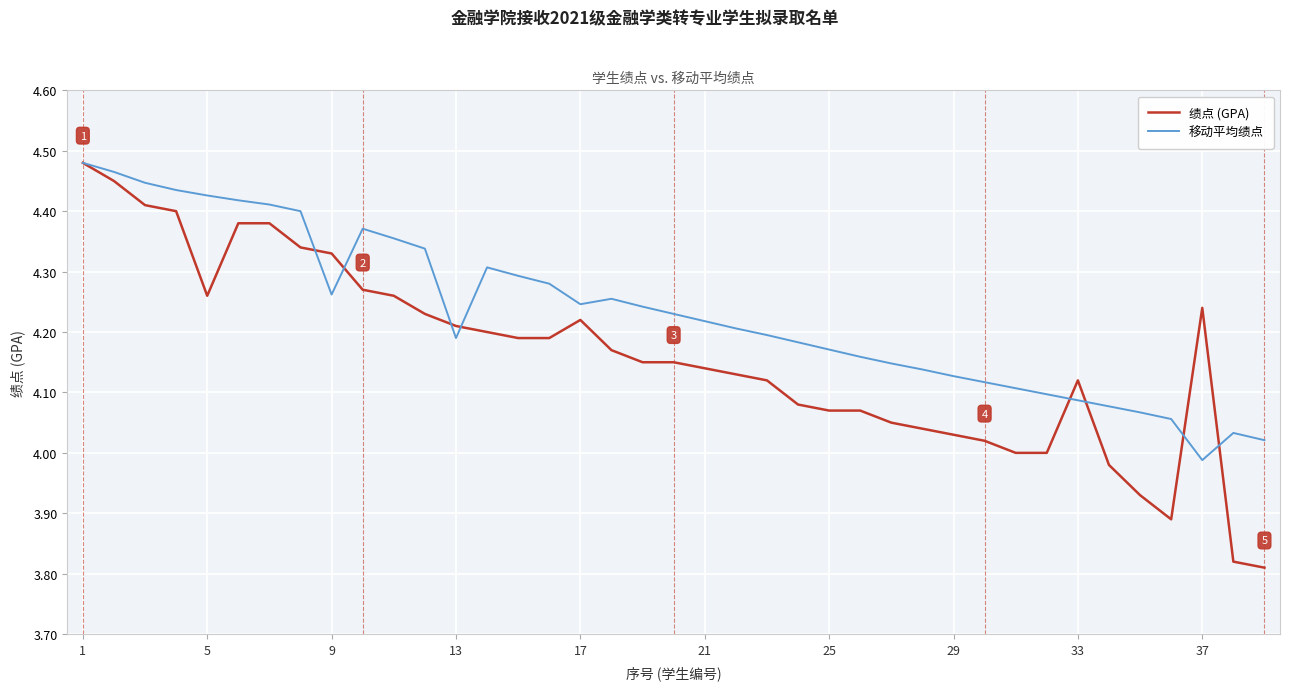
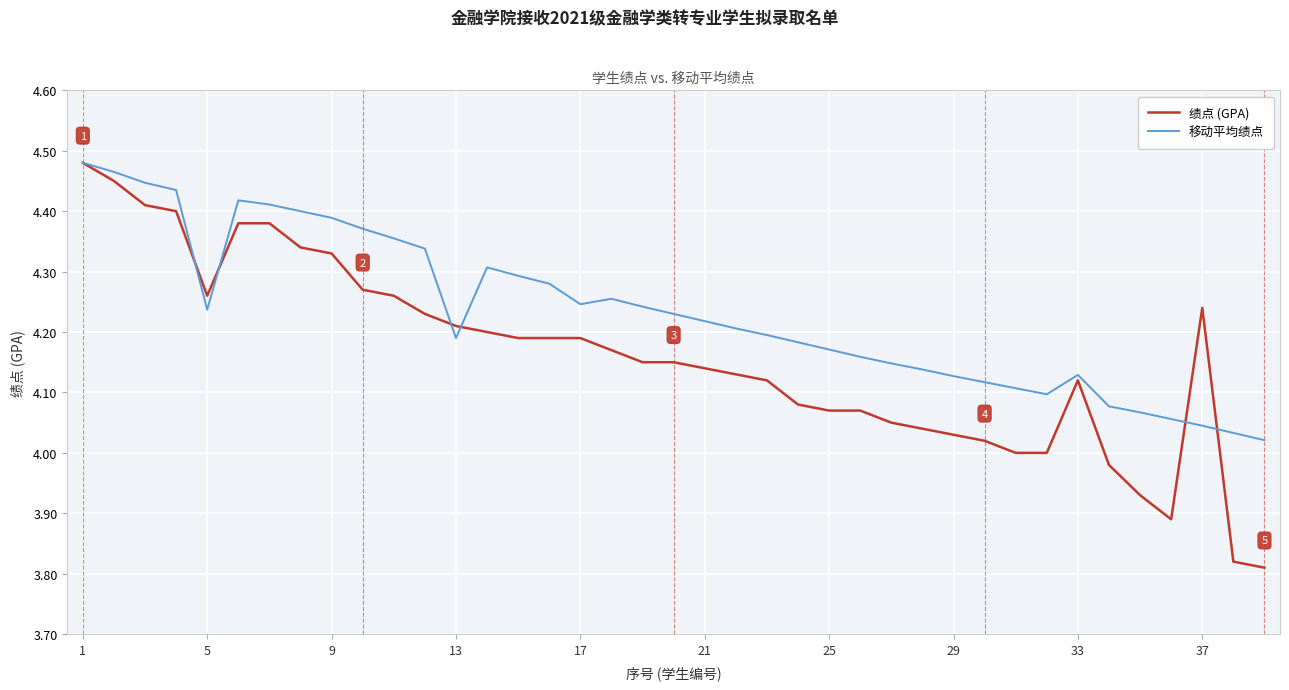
  {
    "绩点 (GPA)": {
      "5": 4.26,
      "9": 4.33,
      "13": 4.21,
-     "17": 4.22,
+     "17": 4.19,
      "21": 4.14,
      "25": 4.07,
      "33": 4.12,
      "37": 4.24
    },
    "移动平均绩点": {
-     "5": 4.43,
-     "9": 4.26,
+     "5": 4.24,
+     "9": 4.39,
      "13": 4.19,
      "17": 4.25,
      "21": 4.22,
      "25": 4.17,
      "29": 4.13,
-     "33": 4.09,
-     "37": 3.99
+     "33": 4.13,
+     "37": 4.05
    }
  }
